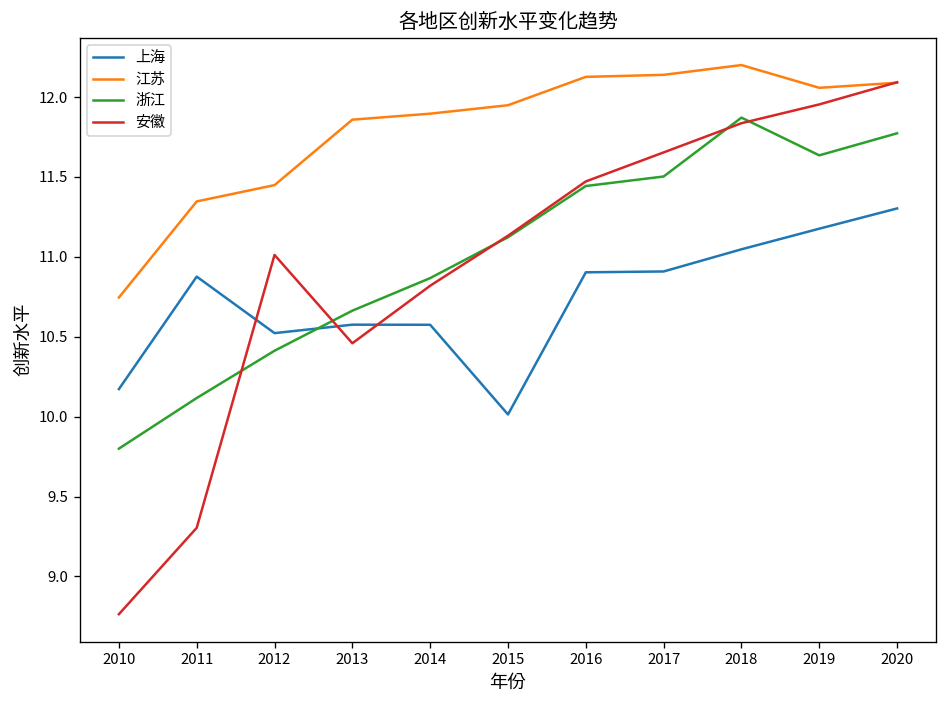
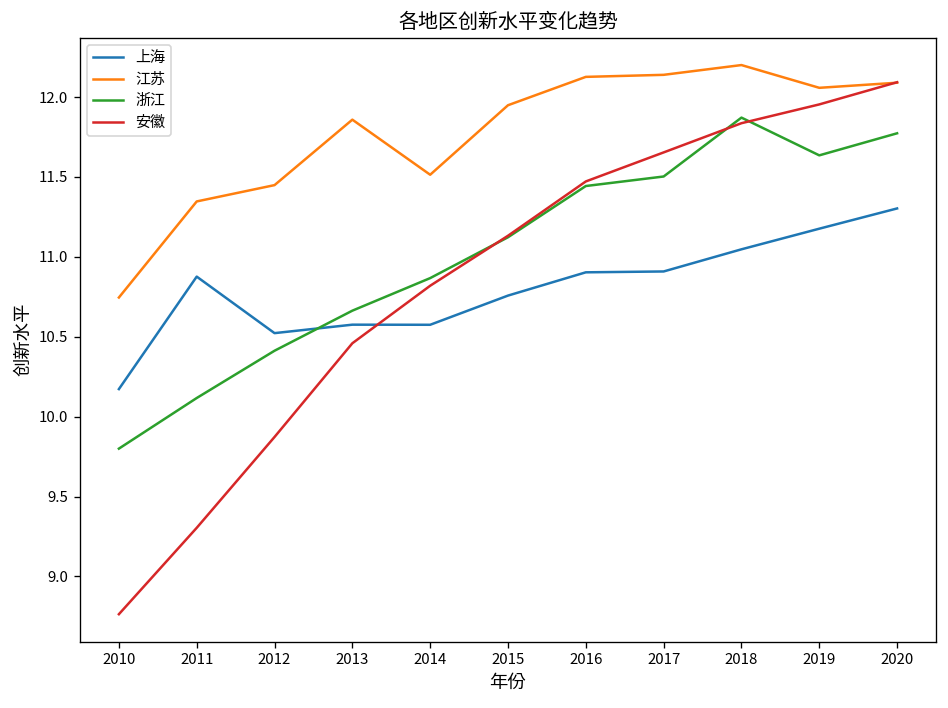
  {
    "上海": {
      "2010": 10.17,
      "2011": 10.88,
      "2012": 10.52,
      "2013": 10.58,
      "2014": 10.57,
-     "2015": 10.01,
+     "2015": 10.76,
      "2016": 10.90,
      "2017": 10.91,
      "2018": 11.05,
      "2019": 11.18,
      "2020": 11.30
    },
    "江苏": {
      "2010": 10.75,
      "2011": 11.35,
      "2012": 11.45,
      "2013": 11.86,
-     "2014": 11.90,
+     "2014": 11.51,
      "2015": 11.95,
      "2016": 12.13,
      "2017": 12.14,
      "2018": 12.20,
      "2019": 12.06
    },
    "浙江": {
      "2010": 9.80,
      "2011": 10.12,
      "2012": 10.41,
      "2013": 10.66,
      "2014": 10.87,
      "2016": 11.44,
      "2017": 11.50,
      "2018": 11.87,
      "2019": 11.63,
      "2020": 11.77
    },
    "安徽": {
      "2010": 8.76,
      "2011": 9.30,
-     "2012": 11.01,
+     "2012": 9.87,
      "2013": 10.46,
      "2014": 10.82,
      "2016": 11.47,
      "2017": 11.65,
      "2018": 11.84,
      "2019": 11.95
    }
  }
